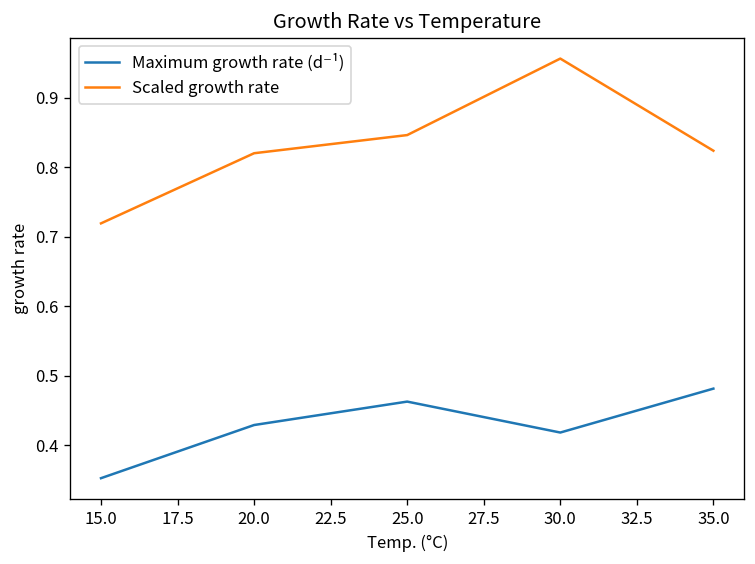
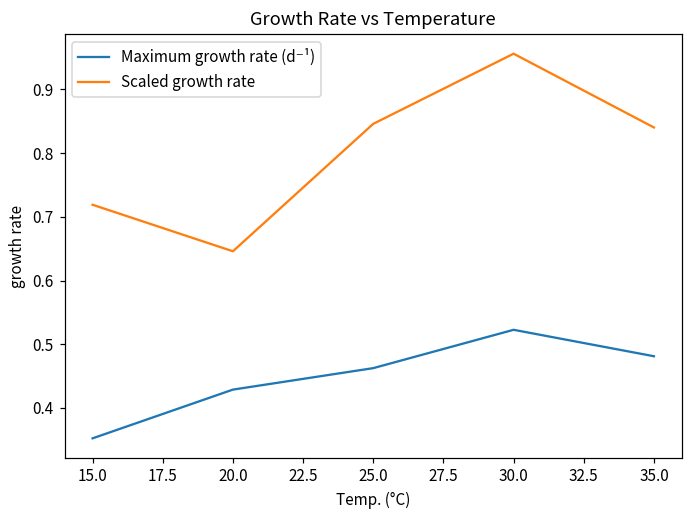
  {
    "Maximum growth rate (d⁻¹)": {
      "15.0": 0.35,
      "20.0": 0.43,
      "25.0": 0.46,
-     "30.0": 0.42,
+     "30.0": 0.52,
      "35.0": 0.48
    },
    "Scaled growth rate": {
      "15.0": 0.72,
-     "20.0": 0.82,
+     "20.0": 0.65,
      "25.0": 0.85,
      "30.0": 0.96,
-     "35.0": 0.82
+     "35.0": 0.84
    }
  }
